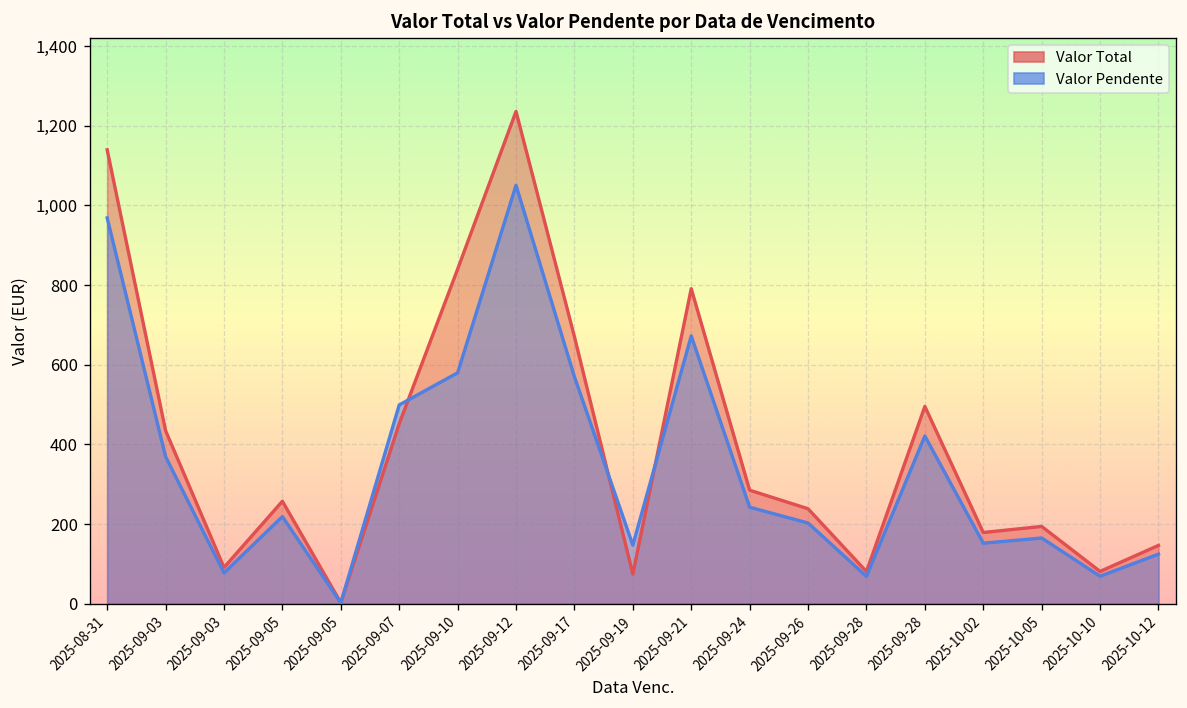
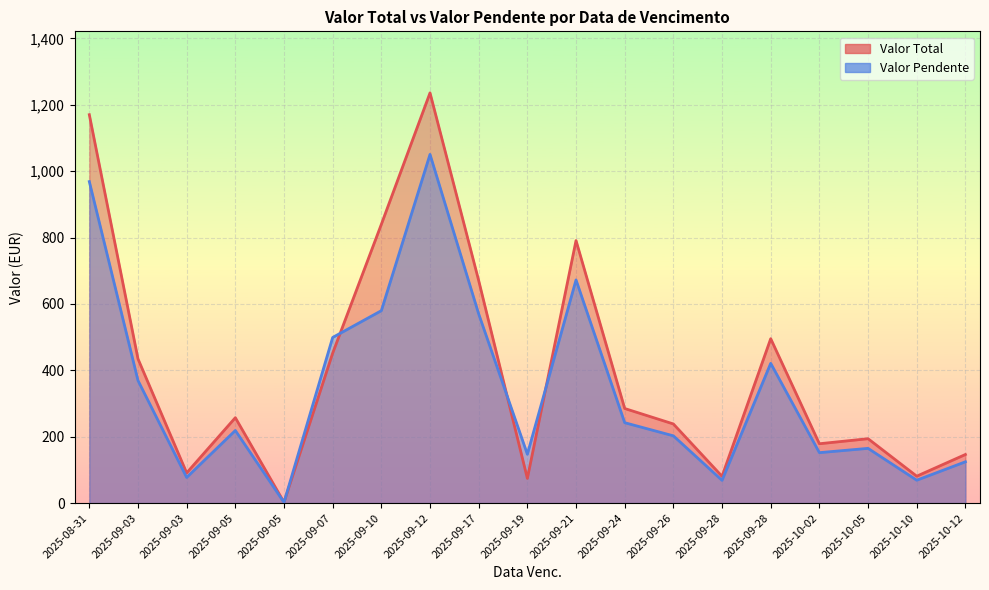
  {
    "Valor Total": {
-     "2025-08-31": "1,140",
+     "2025-08-31": "1,170",
      "2025-09-07": "450",
      "2025-09-10": "840",
      "2025-09-12": "1,240",
      "2025-09-17": "670",
      "2025-09-19": "70",
      "2025-09-21": "790",
      "2025-09-24": "280",
      "2025-09-26": "240",
      "2025-10-02": "180",
      "2025-10-05": "190",
      "2025-10-10": "80",
      "2025-10-12": "150"
    },
    "Valor Pendente": {
      "2025-08-31": "970",
      "2025-09-07": "500",
      "2025-09-10": "580",
      "2025-09-12": "1,050",
      "2025-09-17": "570",
      "2025-09-19": "150",
      "2025-09-21": "670",
      "2025-09-24": "240",
      "2025-09-26": "200",
      "2025-10-02": "150",
      "2025-10-05": "160",
      "2025-10-10": "70",
      "2025-10-12": "120"
    }
  }
